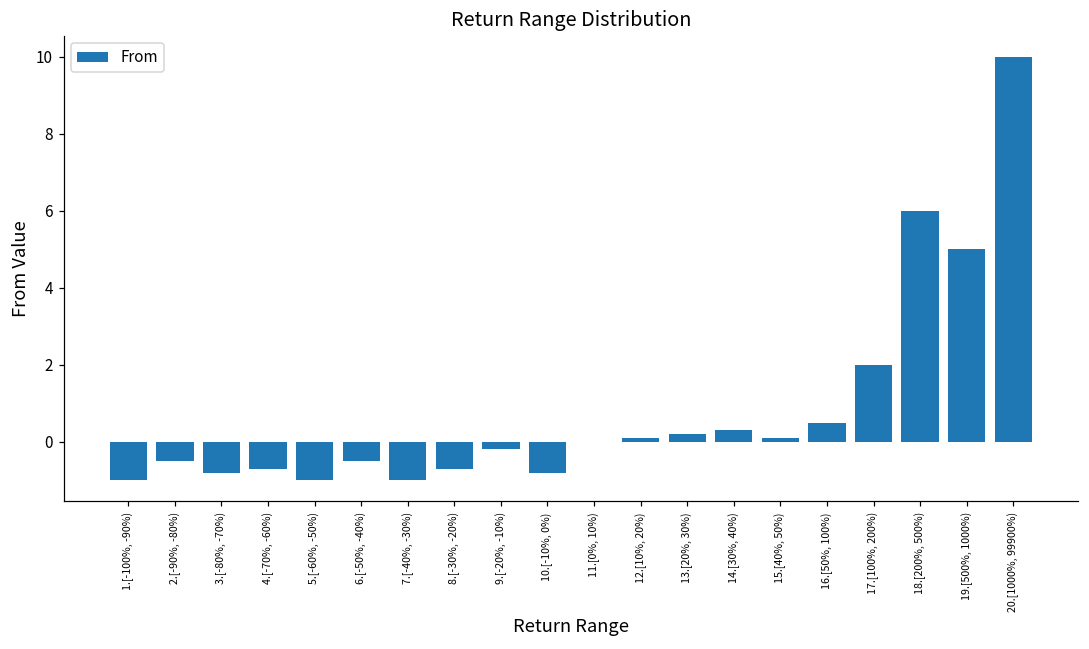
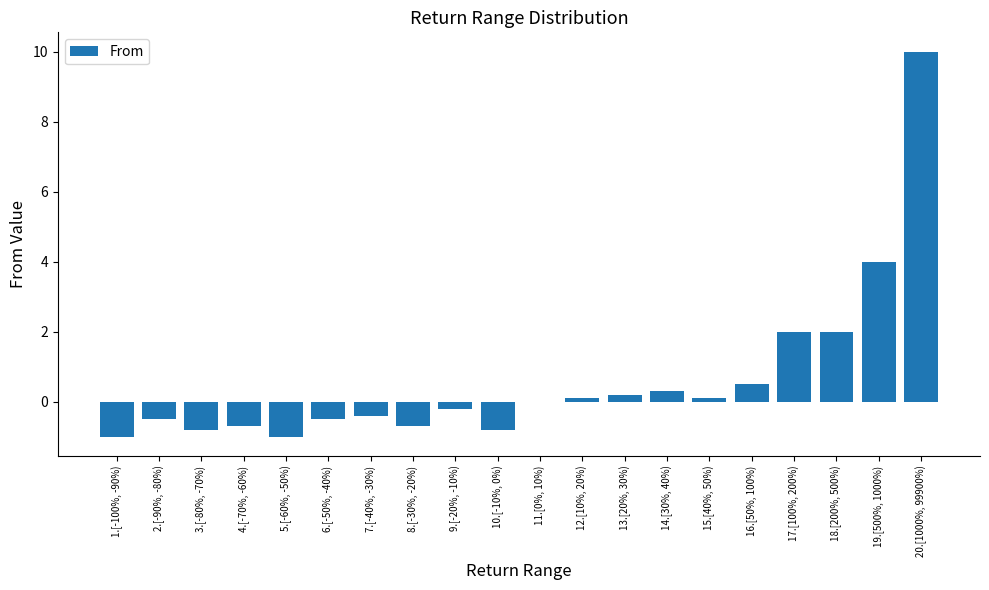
  {
    "1.[-100%, -90%)": -1.0,
    "2.[-90%, -80%)": -0.5,
    "3.[-80%, -70%)": -0.8,
    "4.[-70%, -60%)": -0.7,
    "5.[-60%, -50%)": -1.0,
    "6.[-50%, -40%)": -0.5,
-   "7.[-40%, -30%)": -1.0,
+   "7.[-40%, -30%)": -0.4,
    "8.[-30%, -20%)": -0.7,
    "9.[-20%, -10%)": -0.2,
    "10.[-10%, 0%)": -0.8,
    "11.[0%, 10%)": 0.0,
    "12.[10%, 20%)": 0.1,
    "13.[20%, 30%)": 0.2,
    "14.[30%, 40%)": 0.3,
    "15.[40%, 50%)": 0.1,
    "16.[50%, 100%)": 0.5,
    "17.[100%, 200%)": 2.0,
-   "18.[200%, 500%)": 6,
-   "19.[500%, 1000%)": 5,
+   "18.[200%, 500%)": 2,
+   "19.[500%, 1000%)": 4,
    "20.[1000%, 99900%)": 10.0
  }
